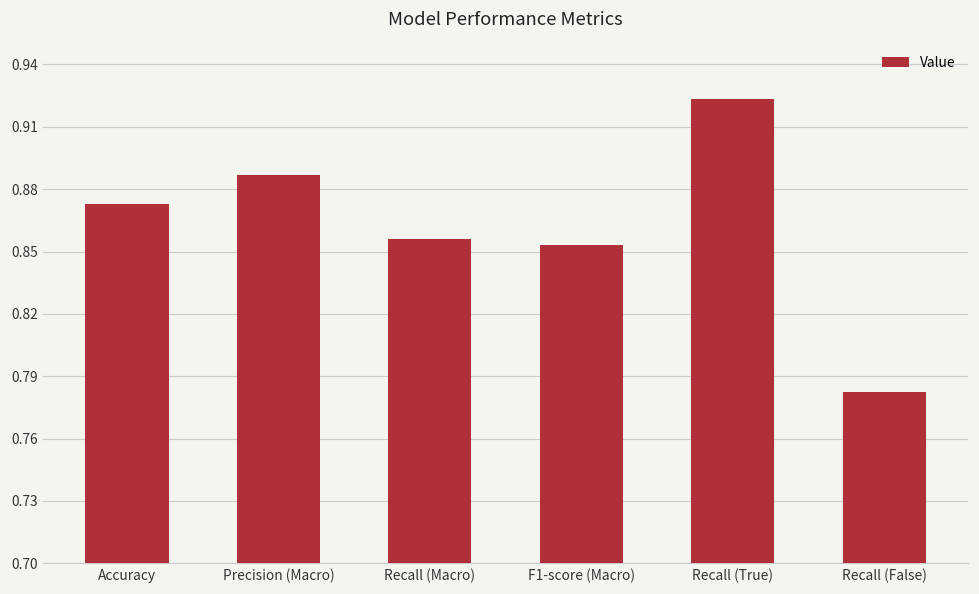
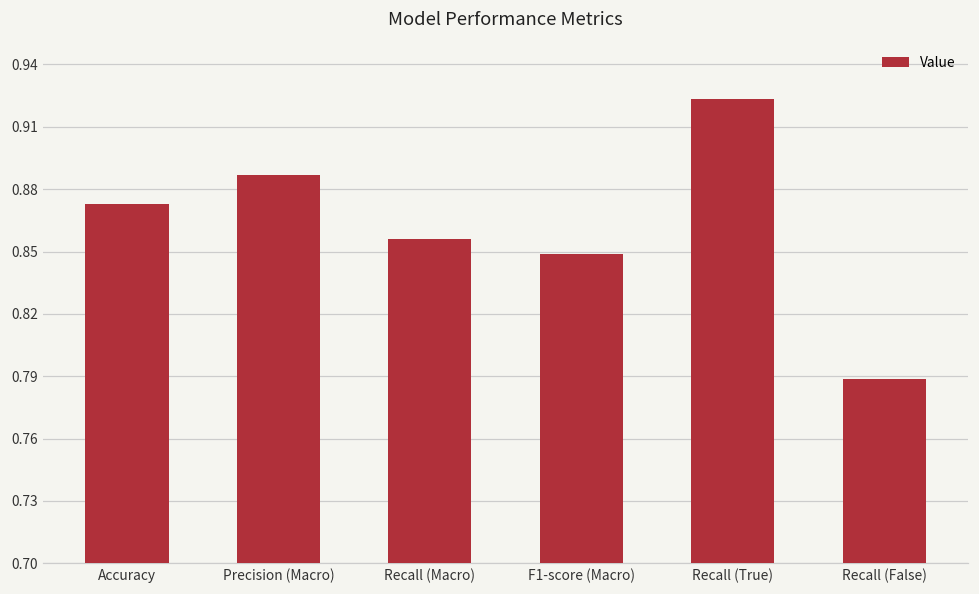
  {
    "Accuracy": 0.873,
    "Precision (Macro)": 0.887,
    "Recall (Macro)": 0.856,
-   "F1-score (Macro)": 0.853,
+   "F1-score (Macro)": 0.849,
    "Recall (True)": 0.924,
-   "Recall (False)": 0.782
+   "Recall (False)": 0.789
  }
